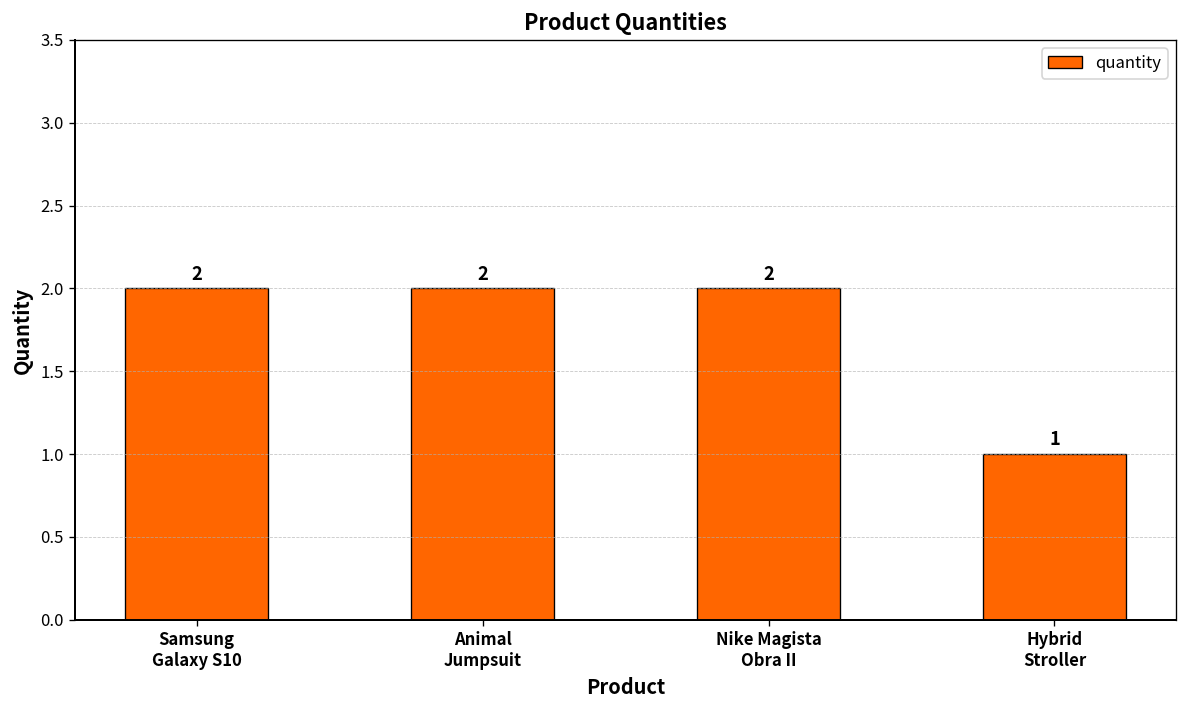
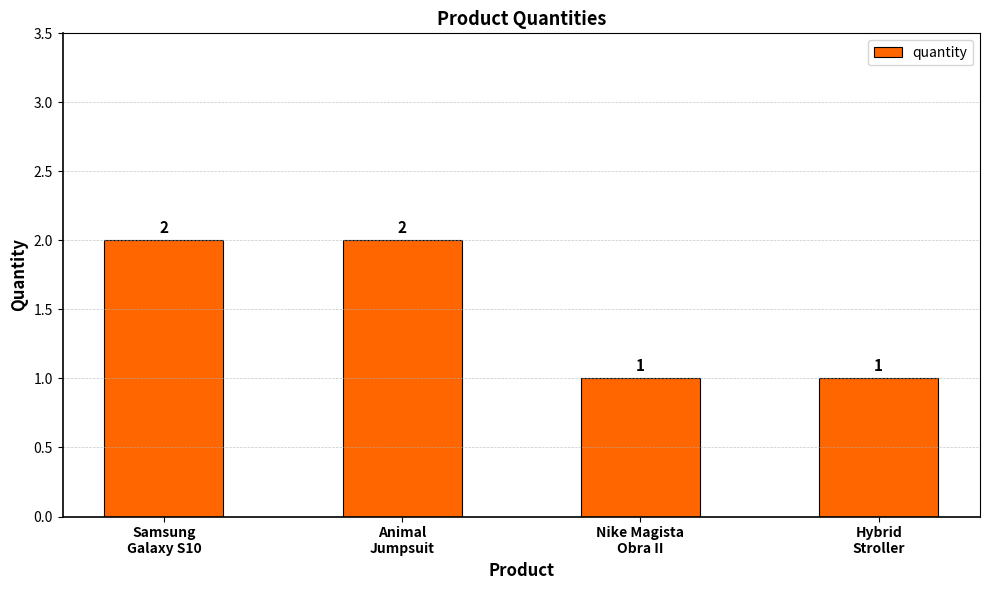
  {
    "Samsung Galaxy S10": 2,
    "Animal Jumpsuit": 2,
-   "Nike Magista Obra II": 2,
+   "Nike Magista Obra II": 1,
    "Hybrid Stroller": 1
  }
